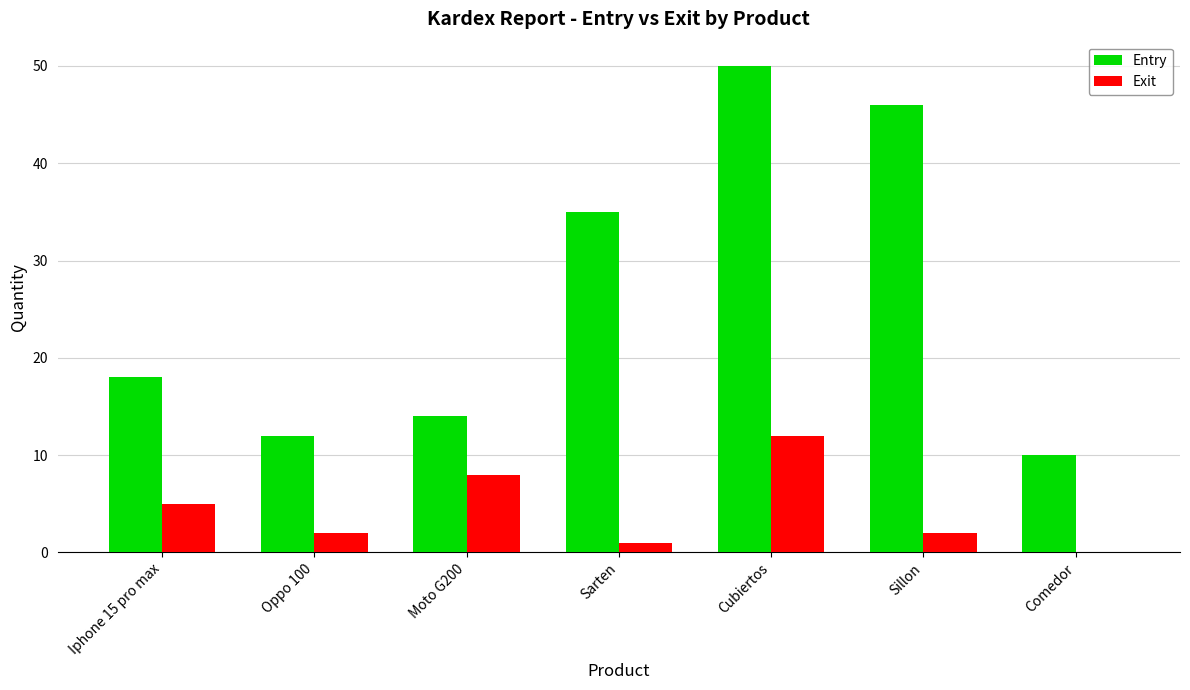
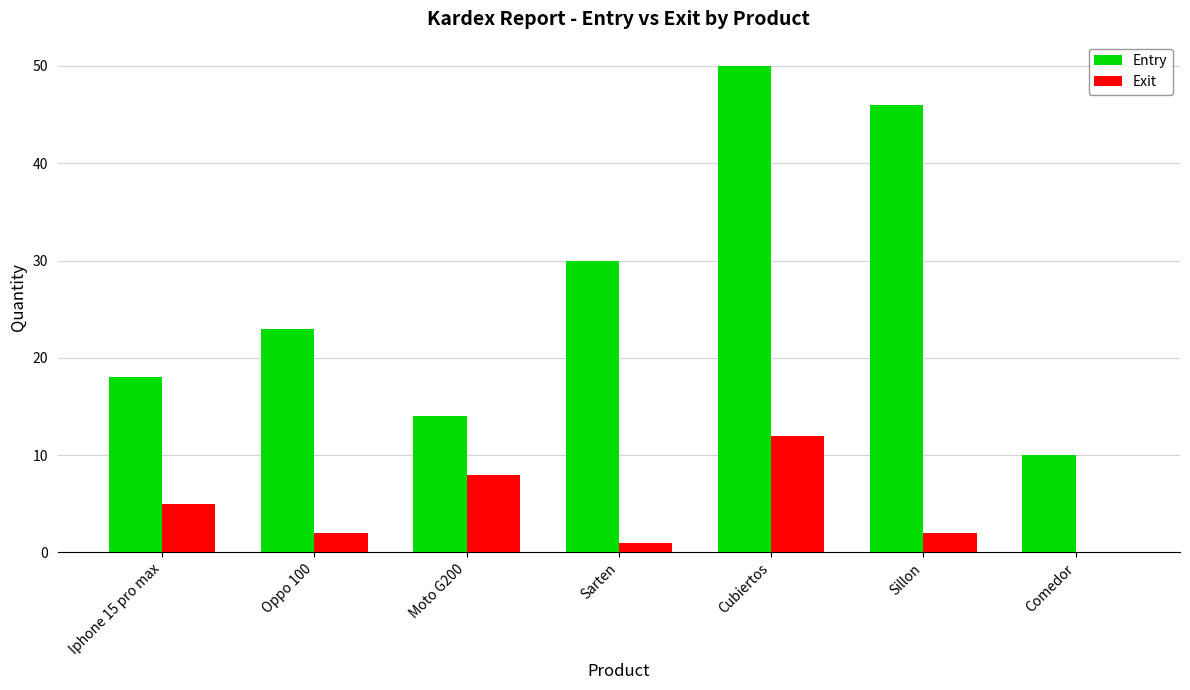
  {
    "Entry": {
      "Iphone 15 pro max": 18,
-     "Oppo 100": 12,
+     "Oppo 100": 23,
      "Moto G200": 14,
-     "Sarten": 35,
+     "Sarten": 30,
      "Cubiertos": 50,
      "Sillon": 46,
      "Comedor": 10
    },
    "Exit": {
      "Iphone 15 pro max": 5,
      "Oppo 100": 2,
      "Moto G200": 8,
      "Sarten": 1,
      "Cubiertos": 12,
      "Sillon": 2,
      "Comedor": 0
    }
  }
